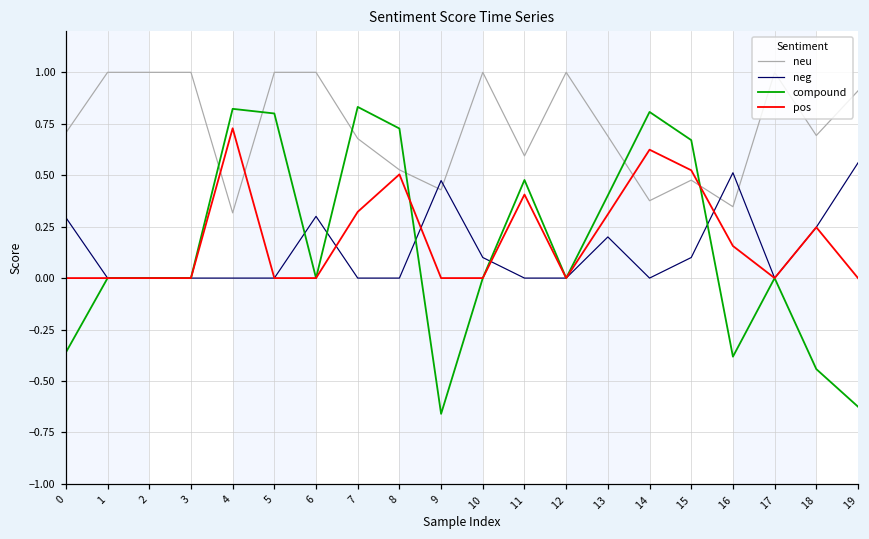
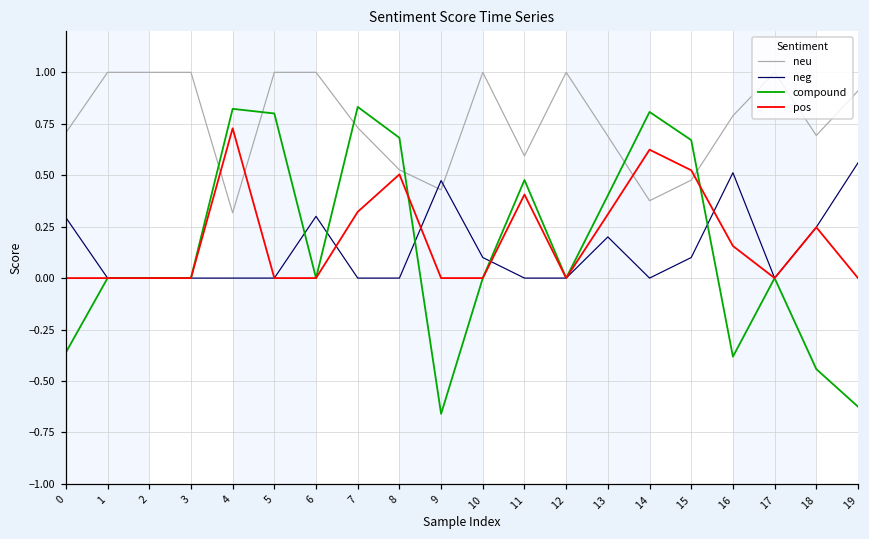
  {
    "neu": {
      "0": 0.71,
      "1": 1.00,
      "2": 1.00,
      "3": 1.00,
      "4": 0.32,
      "5": 1.00,
      "6": 1.00,
-     "7": 0.68,
+     "7": 0.73,
      "8": 0.53,
      "9": 0.43,
      "10": 1.00,
      "11": 0.59,
      "12": 1.00,
      "13": 0.69,
      "14": 0.38,
      "15": 0.48,
-     "16": 0.35,
+     "16": 0.79,
      "18": 0.69,
      "19": 0.91
    },
    "neg": {
      "0": 0.29,
      "4": 0.00,
      "6": 0.30,
      "7": 0.00,
      "8": 0.00,
      "9": 0.47,
      "10": 0.10,
      "11": 0.00,
      "13": 0.20,
      "14": 0.00,
      "15": 0.10,
      "16": 0.51,
      "19": 0.56
    },
    "compound": {
      "0": -0.36,
      "4": 0.82,
      "5": 0.80,
      "7": 0.83,
-     "8": 0.73,
+     "8": 0.68,
      "9": -0.66,
      "11": 0.48,
      "13": 0.40,
      "14": 0.81,
      "15": 0.67,
      "16": -0.38,
      "18": -0.44,
      "19": -0.62
    },
    "pos": {
      "0": 0.00,
      "4": 0.73,
      "7": 0.32,
      "8": 0.50,
      "9": 0.00,
      "11": 0.41,
      "13": 0.31,
      "14": 0.62,
      "15": 0.52,
      "16": 0.16,
      "19": 0.00
    }
  }
